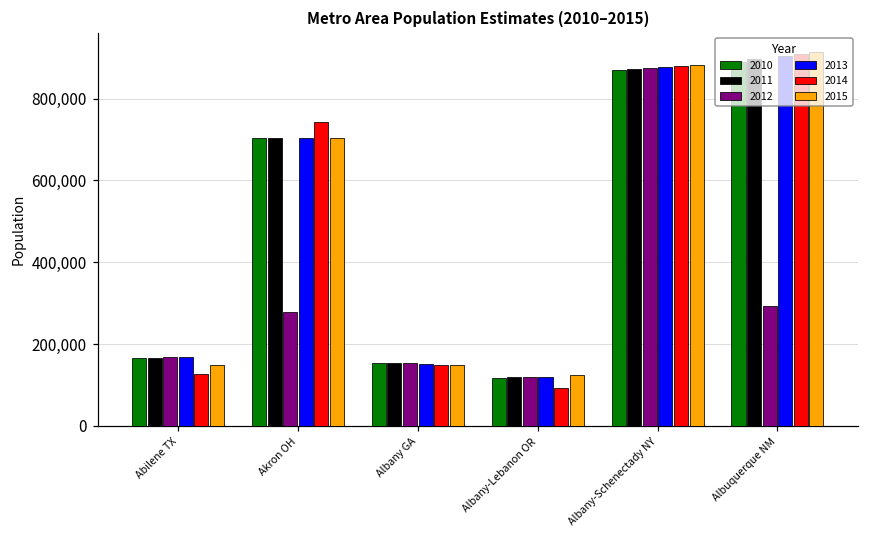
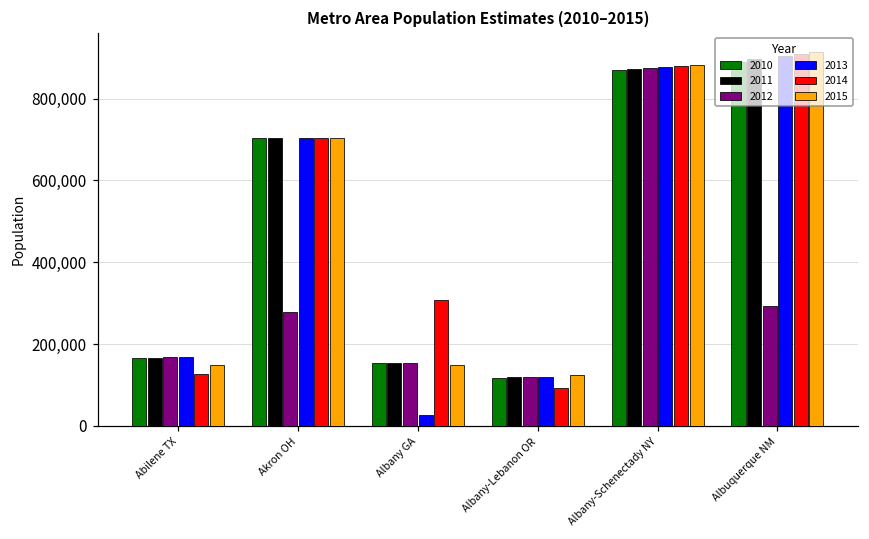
  {
    "2010": {
      "Abilene TX": "170,000",
      "Akron OH": "700,000",
      "Albany GA": "150,000",
      "Albany-Lebanon OR": "120,000",
      "Albany-Schenectady NY": "870,000"
    },
    "2011": {
      "Abilene TX": "170,000",
      "Akron OH": "700,000",
      "Albany GA": "150,000",
      "Albany-Lebanon OR": "120,000",
      "Albany-Schenectady NY": "870,000"
    },
    "2012": {
      "Abilene TX": "170,000",
      "Akron OH": "280,000",
      "Albany GA": "150,000",
      "Albany-Lebanon OR": "120,000",
      "Albany-Schenectady NY": "870,000",
      "Albuquerque NM": "290,000"
    },
    "2013": {
      "Abilene TX": "170,000",
      "Akron OH": "700,000",
-     "Albany GA": "150,000",
+     "Albany GA": "30,000",
      "Albany-Lebanon OR": "120,000",
      "Albany-Schenectady NY": "880,000"
    },
    "2014": {
      "Abilene TX": "130,000",
-     "Akron OH": "740,000",
-     "Albany GA": "150,000",
+     "Akron OH": "700,000",
+     "Albany GA": "310,000",
      "Albany-Lebanon OR": "90,000",
      "Albany-Schenectady NY": "880,000"
    },
    "2015": {
      "Abilene TX": "150,000",
      "Akron OH": "700,000",
      "Albany GA": "150,000",
      "Albany-Lebanon OR": "130,000",
      "Albany-Schenectady NY": "880,000"
    }
  }
